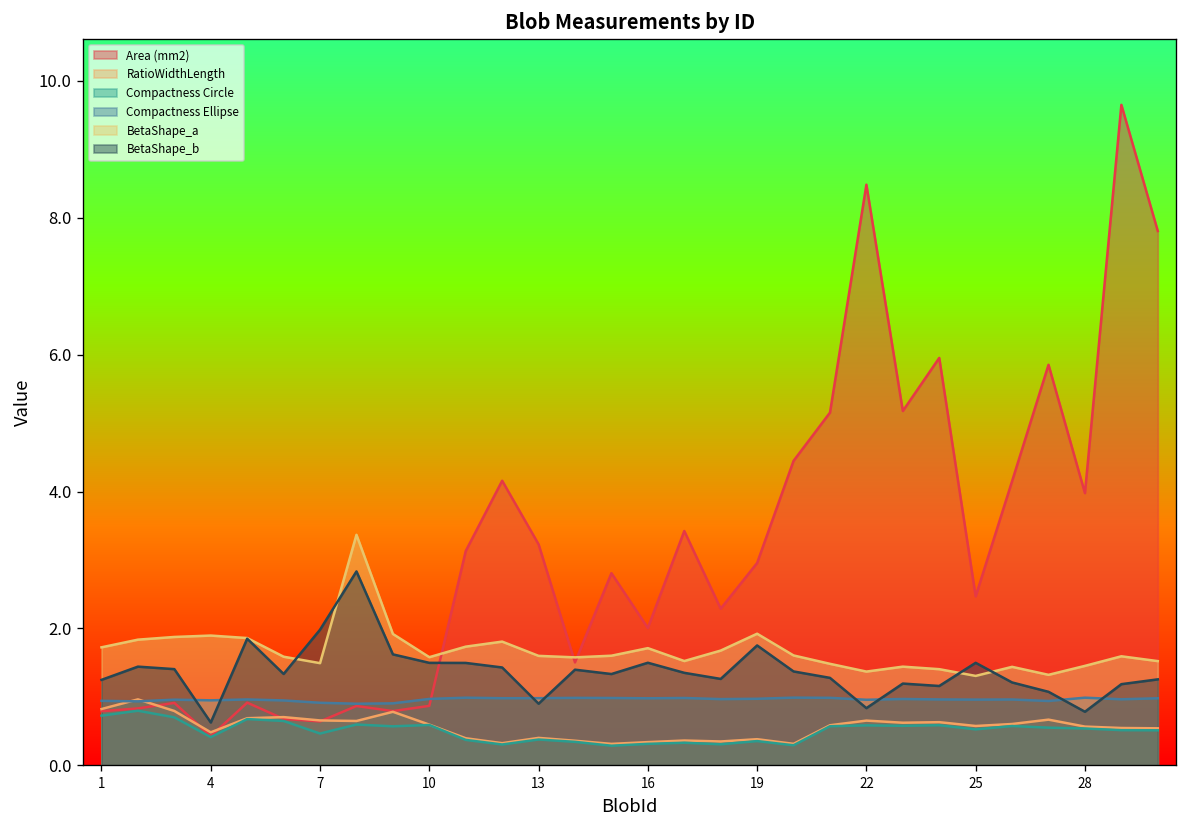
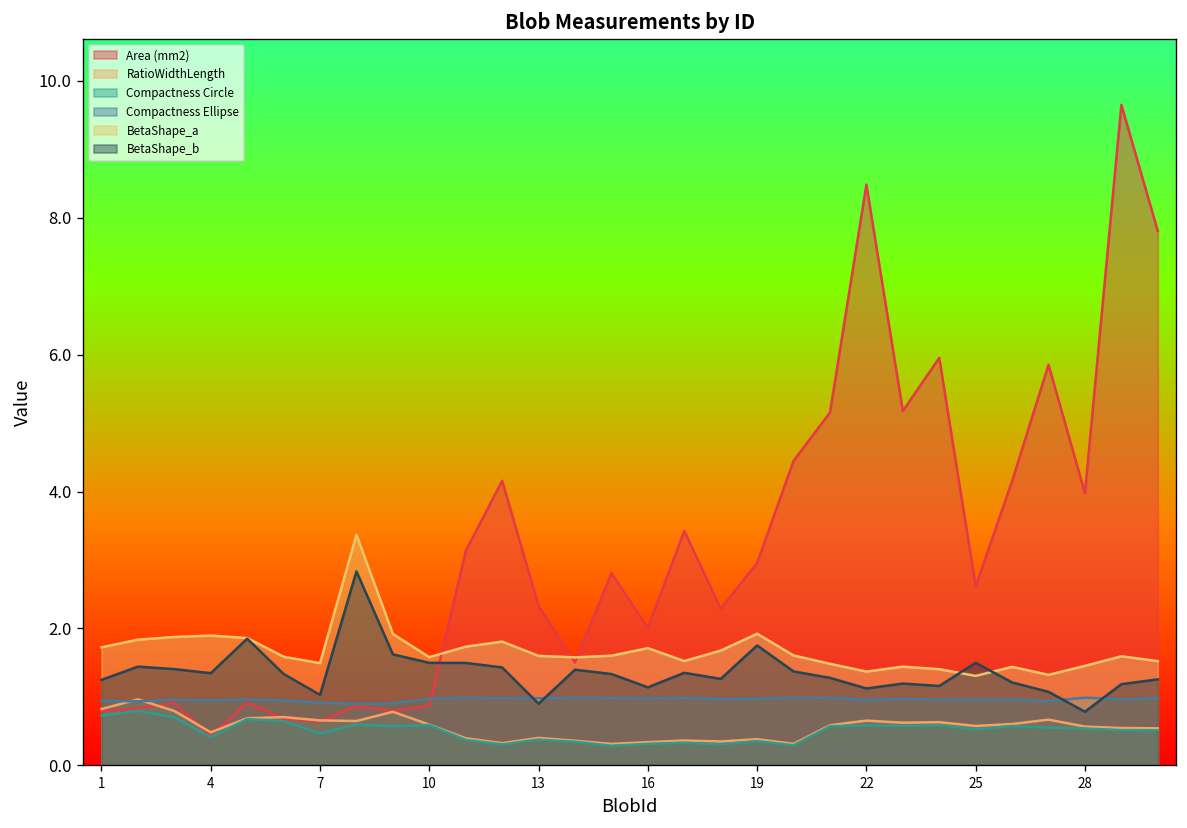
  {
    "Area (mm2)": {
      "10": 0.9,
-     "13": 3.2,
+     "13": 2.3,
      "16": 2.0,
      "19": 3.0,
      "22": 8.5,
-     "25": 2.5,
+     "25": 2.6,
      "28": 4.0
    },
    "BetaShape_b": {
      "1": 1.2,
-     "4": 0.6,
-     "7": 2.0,
+     "4": 1.3,
+     "7": 1.0,
      "10": 1.5,
      "13": 0.9,
-     "16": 1.5,
+     "16": 1.1,
      "19": 1.8,
-     "22": 0.8,
+     "22": 1.1,
      "25": 1.5,
      "28": 0.8
    }
  }
